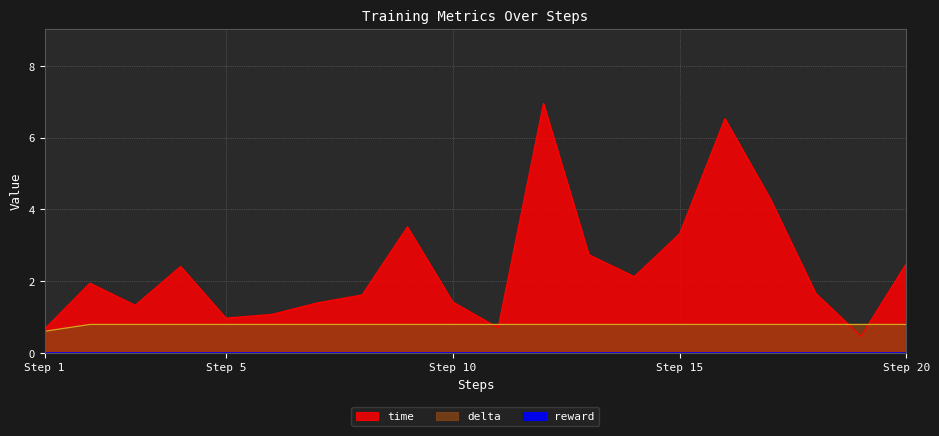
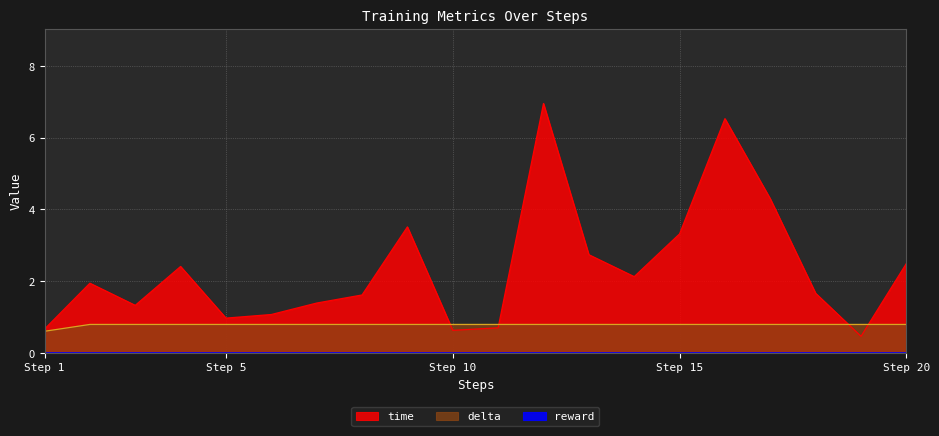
  {
    "time": {
      "Step 5": 1.0,
-     "Step 10": 1.4,
+     "Step 10": 0.6,
      "Step 15": 3.3,
      "Step 20": 2.5
    },
    "delta": {
      "Step 5": 0.8,
      "Step 10": 0.8,
      "Step 15": 0.8,
      "Step 20": 0.8
    },
    "reward": {
      "Step 1": 0.0,
      "Step 5": 0.0,
      "Step 10": 0.0,
      "Step 15": 0.0,
      "Step 20": 0.0
    }
  }
